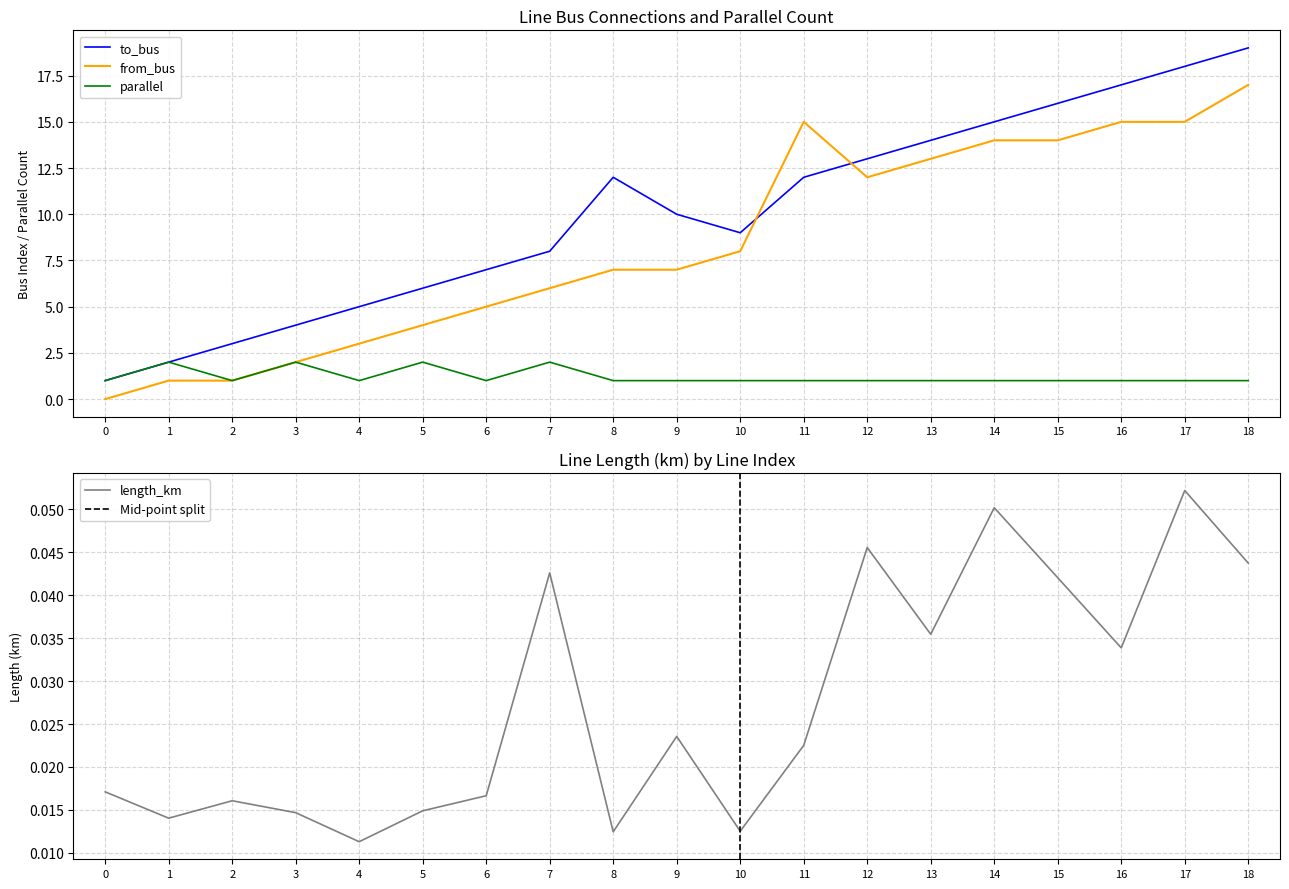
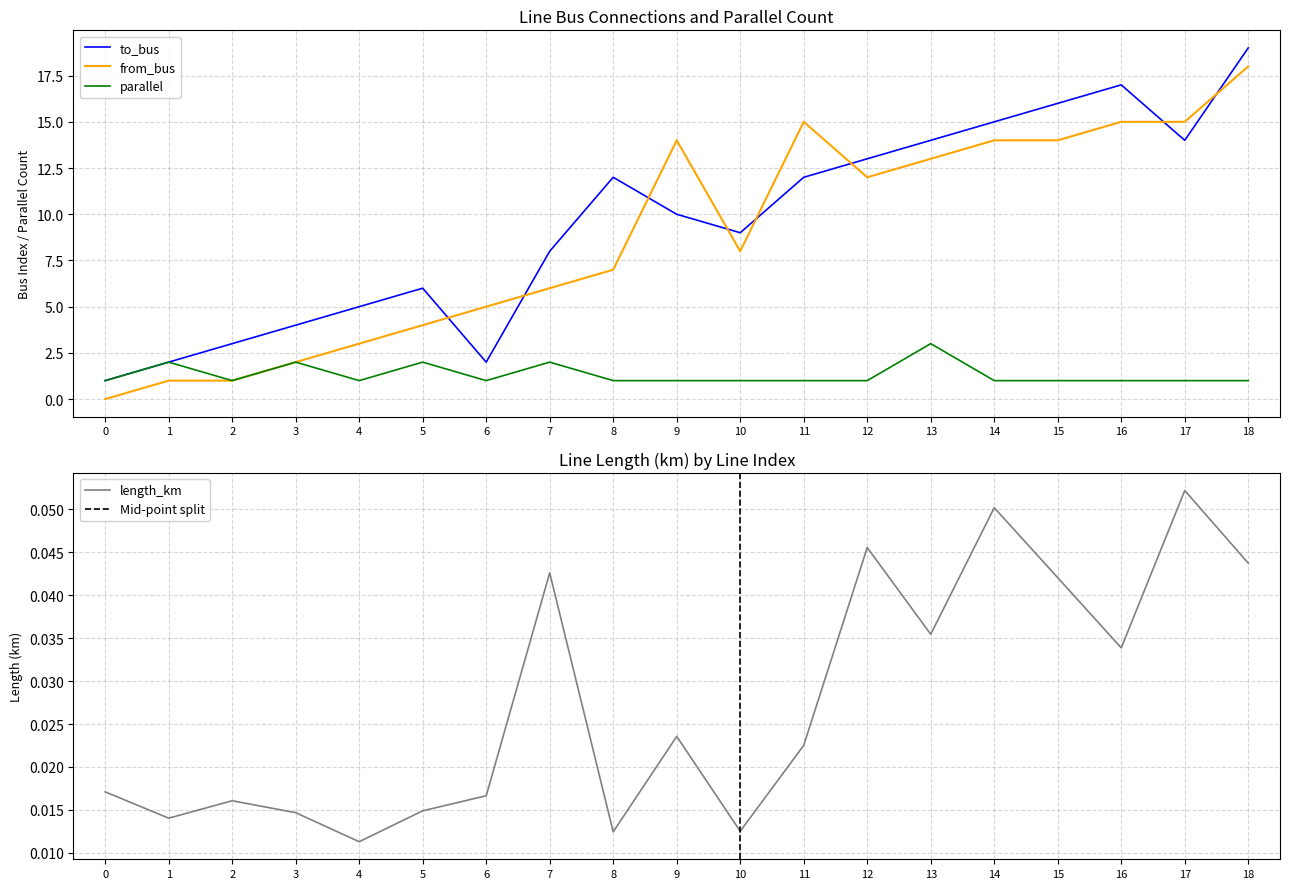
  {
    "Line Bus Connections and Parallel Count": {
      "to_bus": {
        "2": 3,
        "3": 4,
        "4": 5,
        "5": 6,
-       "6": 7,
+       "6": 2,
        "7": 8,
        "8": 12,
        "9": 10,
        "10": 9,
        "11": 12,
        "12": 13,
        "13": 14,
        "14": 15,
        "15": 16,
        "16": 17,
-       "17": 18,
+       "17": 14,
        "18": 19
      },
      "from_bus": {
        "0": 0,
        "1": 1,
        "4": 3,
        "5": 4,
        "6": 5,
        "7": 6,
        "8": 7,
-       "9": 7,
+       "9": 14,
        "10": 8,
        "11": 15,
        "12": 12,
        "13": 13,
        "14": 14,
        "15": 14,
        "16": 15,
        "17": 15,
-       "18": 17
+       "18": 18
      },
      "parallel": {
        "4": 1,
        "5": 2,
        "6": 1,
        "7": 2,
        "8": 1,
        "9": 1,
        "10": 1,
        "11": 1,
        "12": 1,
-       "13": 1,
+       "13": 3,
        "14": 1,
        "15": 1,
        "16": 1,
        "17": 1,
        "18": 1
      }
    },
    "Line Length (km) by Line Index": {
      "0": 0.017,
      "1": 0.014,
      "2": 0.016,
      "3": 0.015,
      "4": 0.011,
      "5": 0.015,
      "6": 0.017,
      "7": 0.043,
      "8": 0.012,
      "9": 0.024,
      "10": 0.013,
      "11": 0.023,
      "12": 0.046,
      "13": 0.035,
      "14": 0.050,
      "15": 0.042,
      "16": 0.034,
      "17": 0.052,
      "18": 0.044
    }
  }
